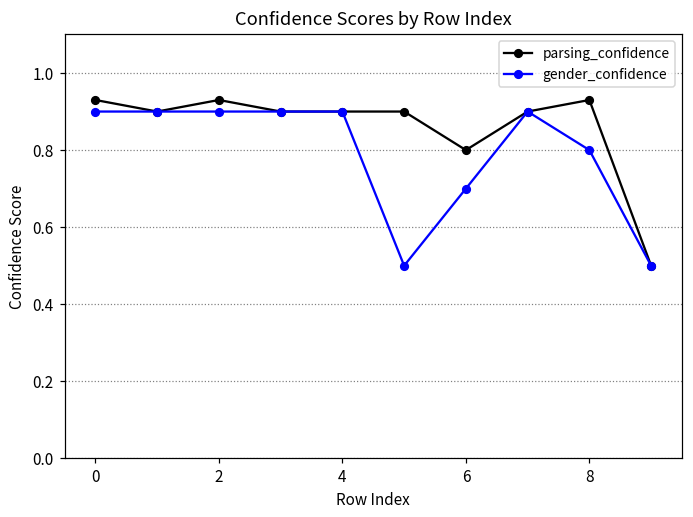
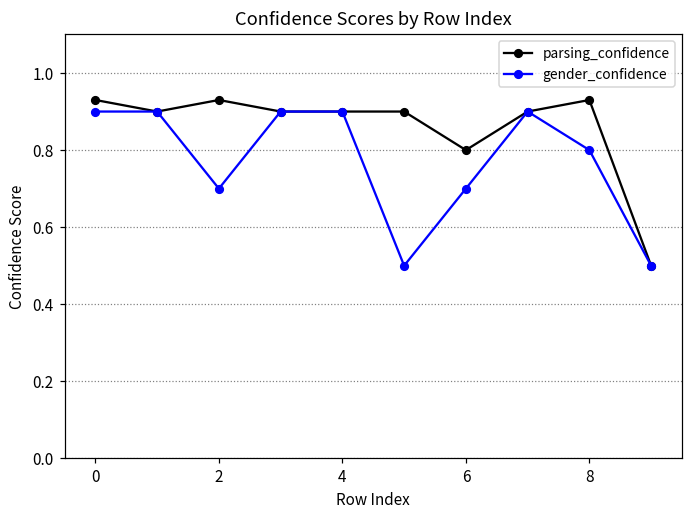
  {
    "parsing_confidence": {
      "0": 0.93,
      "2": 0.93,
      "6": 0.8,
      "8": 0.93
    },
    "gender_confidence": {
      "0": 0.9,
-     "2": 0.9,
+     "2": 0.7,
      "6": 0.7,
      "8": 0.8
    }
  }
